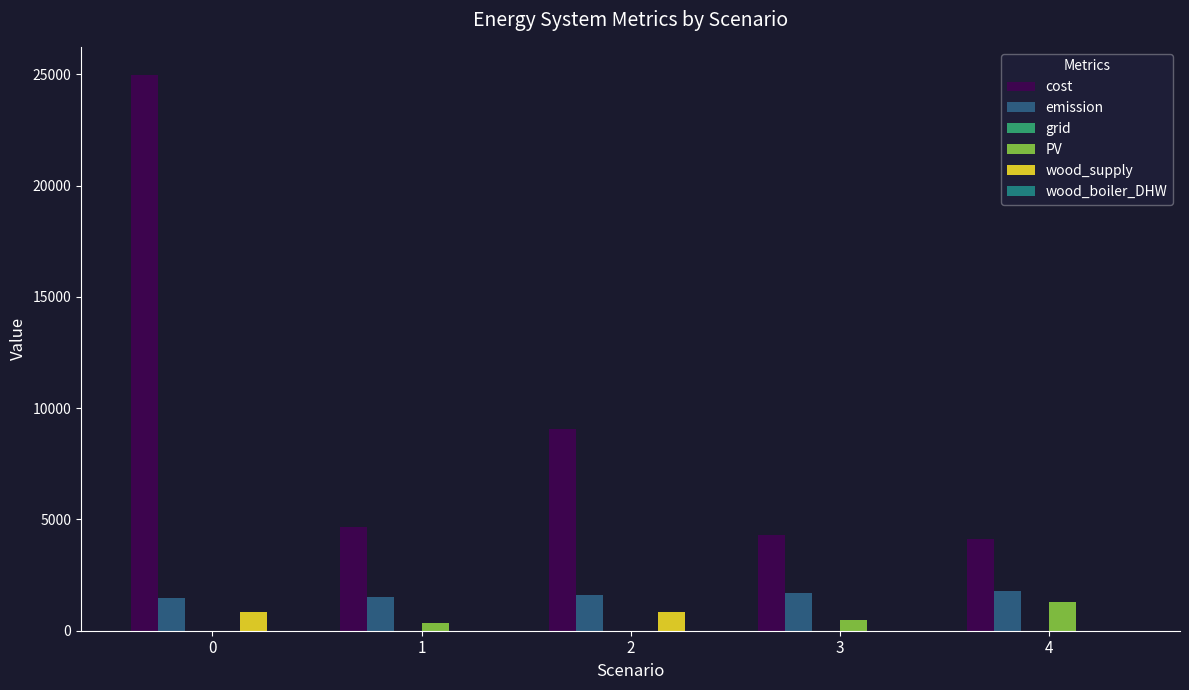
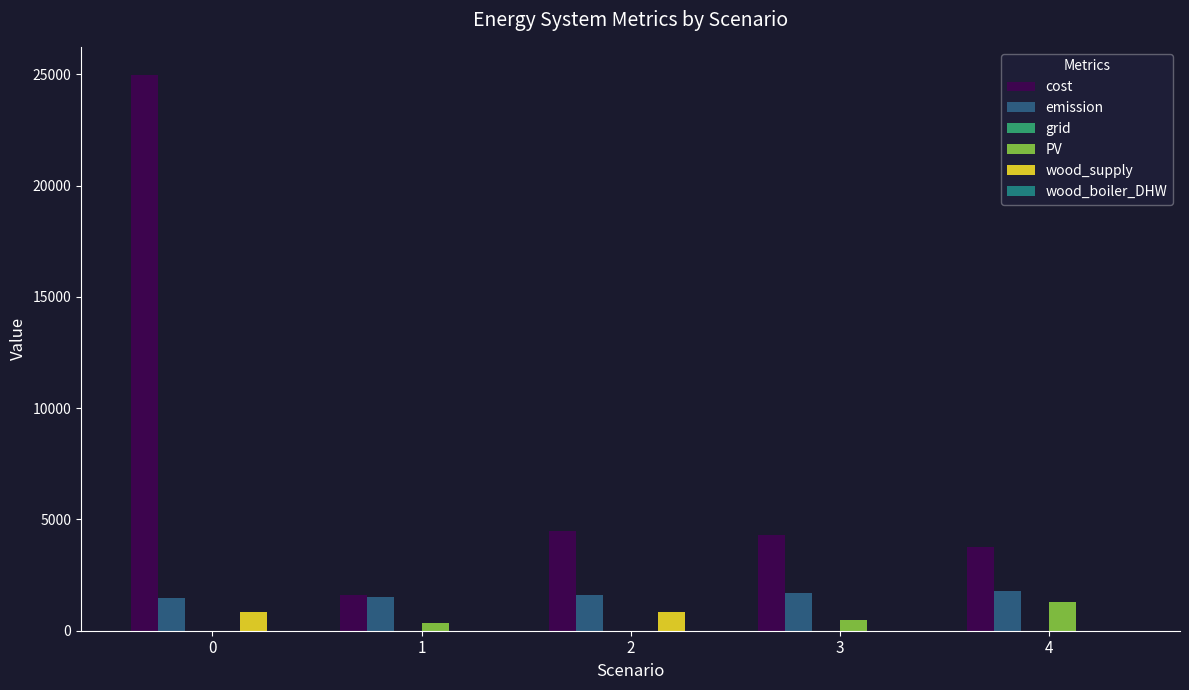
  {
    "cost": {
      "0": 25000,
-     "1": 4600,
-     "2": 9000,
+     "1": 1600,
+     "2": 4500,
      "3": 4300,
-     "4": 4100
+     "4": 3700
    },
    "PV": {
      "1": 400,
      "3": 500,
      "4": 1300
    },
    "wood_supply": {
      "0": 800,
      "1": 0,
      "2": 800,
      "3": 0
    }
  }
